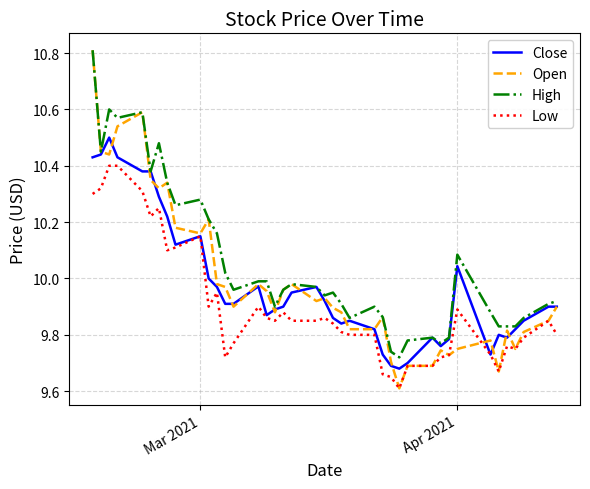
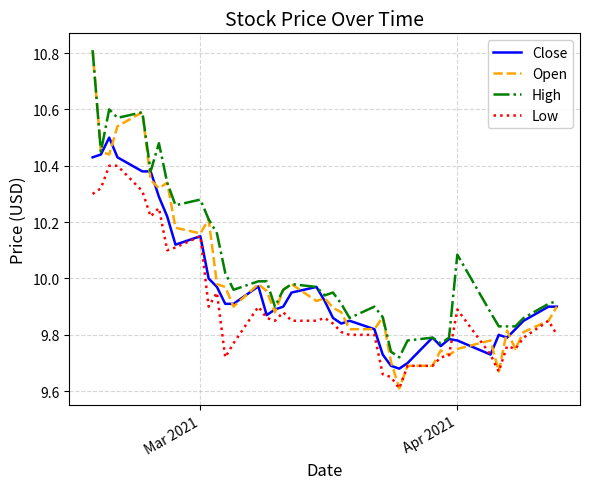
  {
    "Close": {
-     "Apr 2021": 10.04
+     "Apr 2021": 9.78
    },
    "Open": {
      "Mar 2021": 10.16,
      "Apr 2021": 9.75
    },
    "High": {
      "Mar 2021": 10.28,
      "Apr 2021": 10.08
    },
    "Low": {
      "Apr 2021": 9.89
    }
  }
